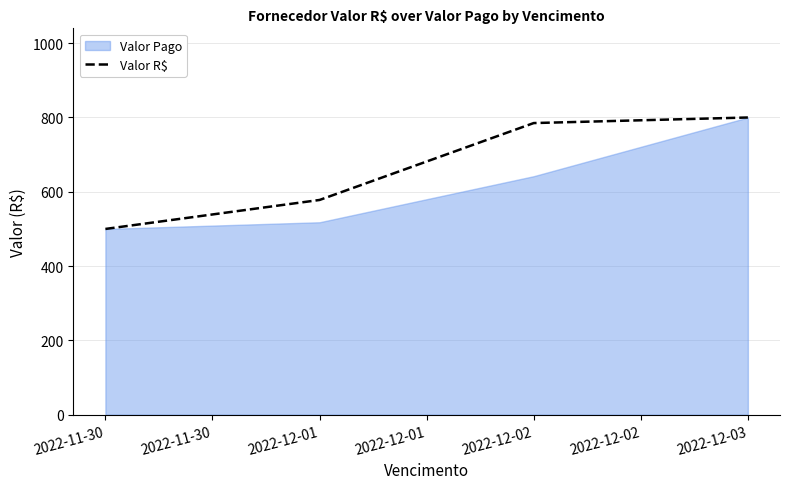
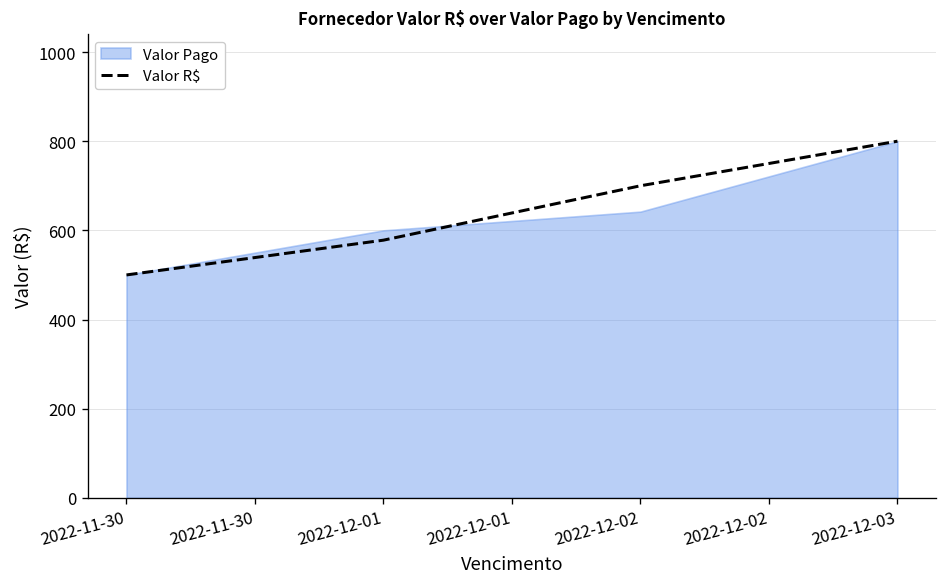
  {
    "Valor Pago": {
-     "2022-12-01": 520,
+     "2022-12-01": 600,
      "2022-12-02": 640
    },
    "Valor R$": {
      "2022-12-01": 580,
-     "2022-12-02": 790
+     "2022-12-02": 700
    }
  }
